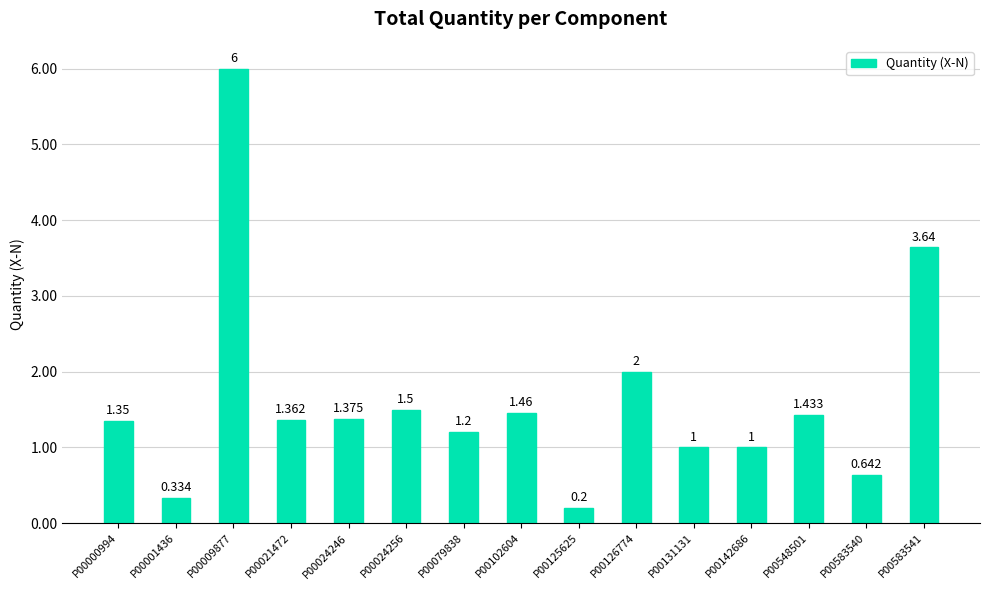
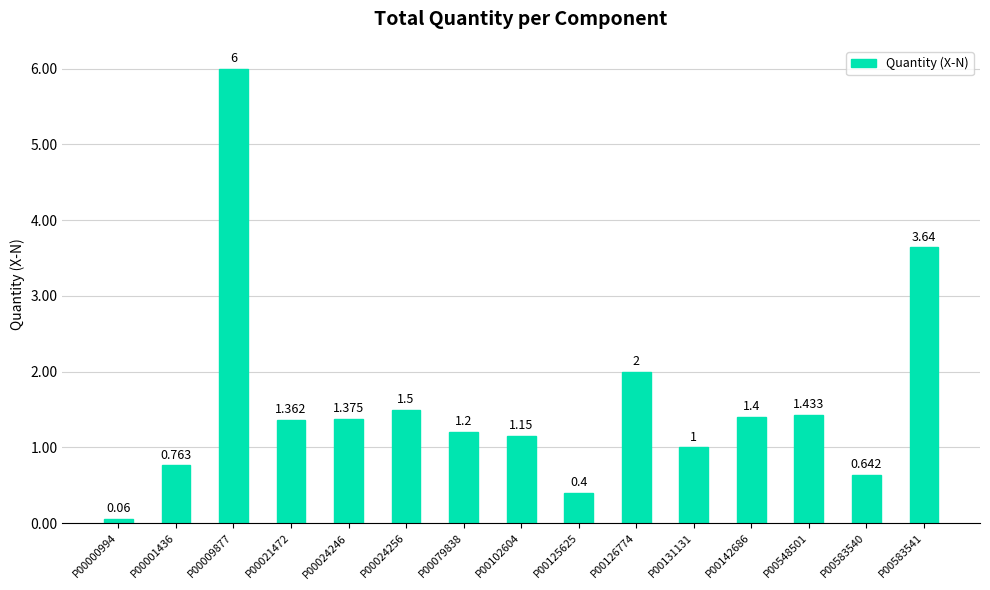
  {
-   "P00000994": 1.35,
-   "P00001436": 0.334,
+   "P00000994": 0.06,
+   "P00001436": 0.763,
    "P00009877": 6,
    "P00021472": 1.362,
    "P00024246": 1.375,
    "P00024256": 1.5,
    "P00079838": 1.2,
-   "P00102604": 1.46,
-   "P00125625": 0.2,
+   "P00102604": 1.15,
+   "P00125625": 0.4,
    "P00126774": 2,
    "P00131131": 1,
-   "P00142686": 1,
+   "P00142686": 1.4,
    "P00548501": 1.433,
    "P00583540": 0.642,
    "P00583541": 3.64
  }
